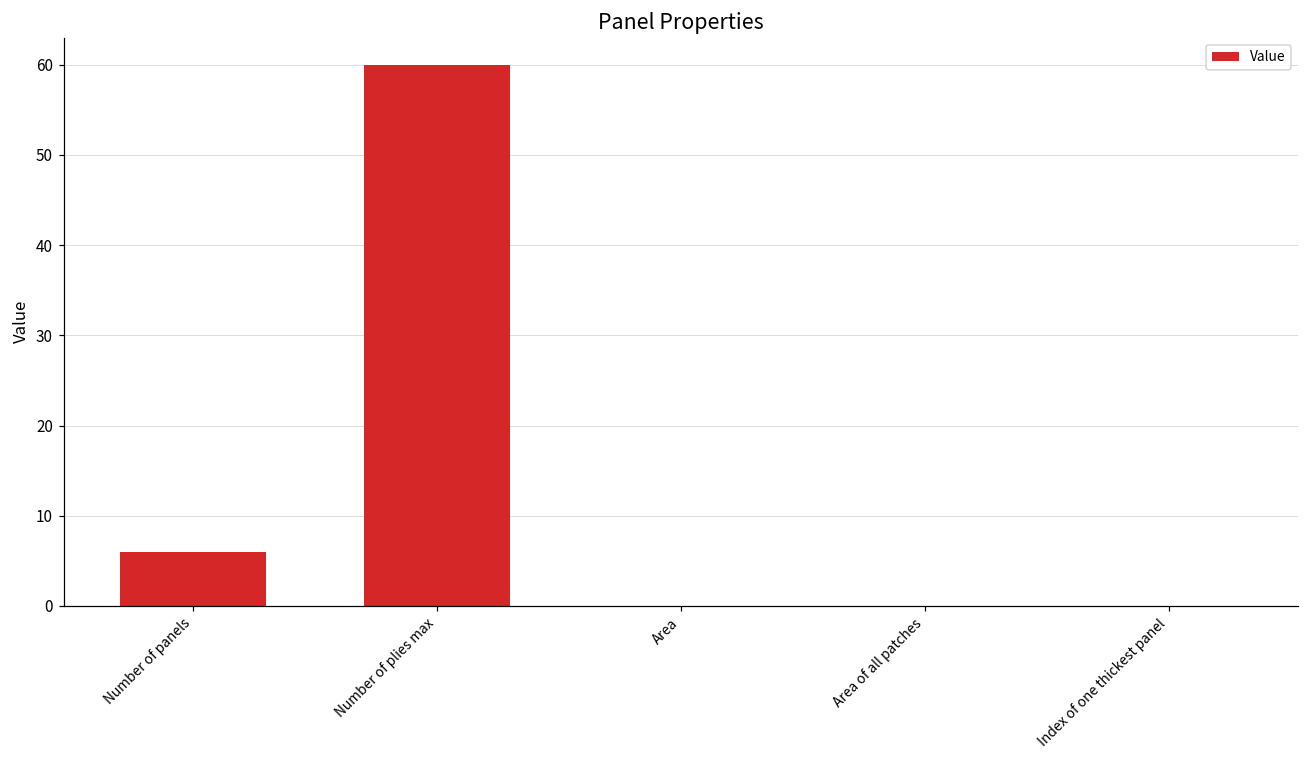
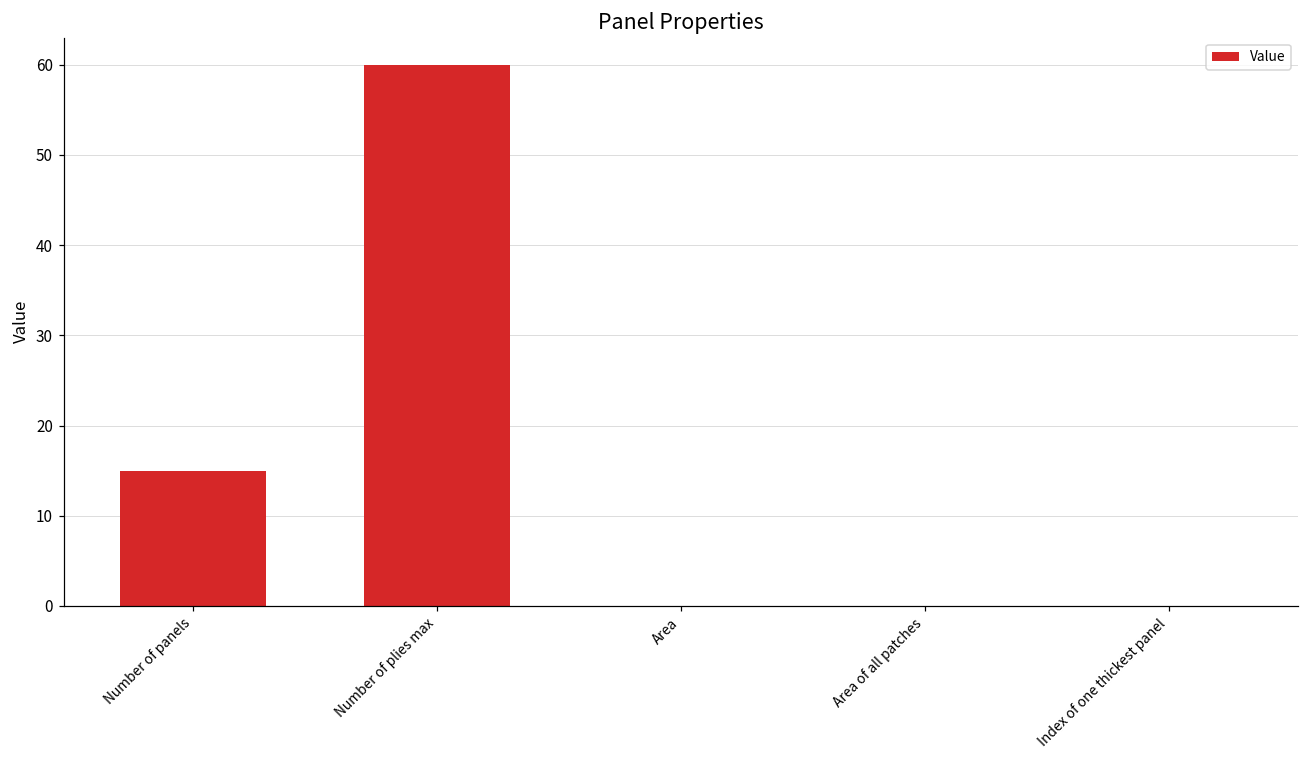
  {
-   "Number of panels": 6,
+   "Number of panels": 15,
    "Number of plies max": 60,
    "Area": 0,
    "Area of all patches": 0,
    "Index of one thickest panel": 0
  }
